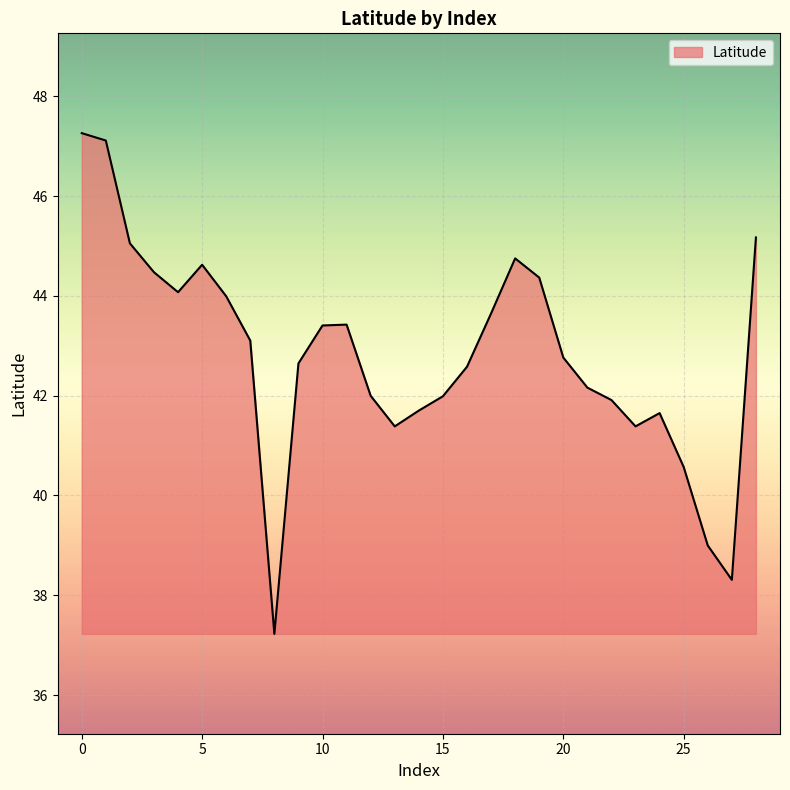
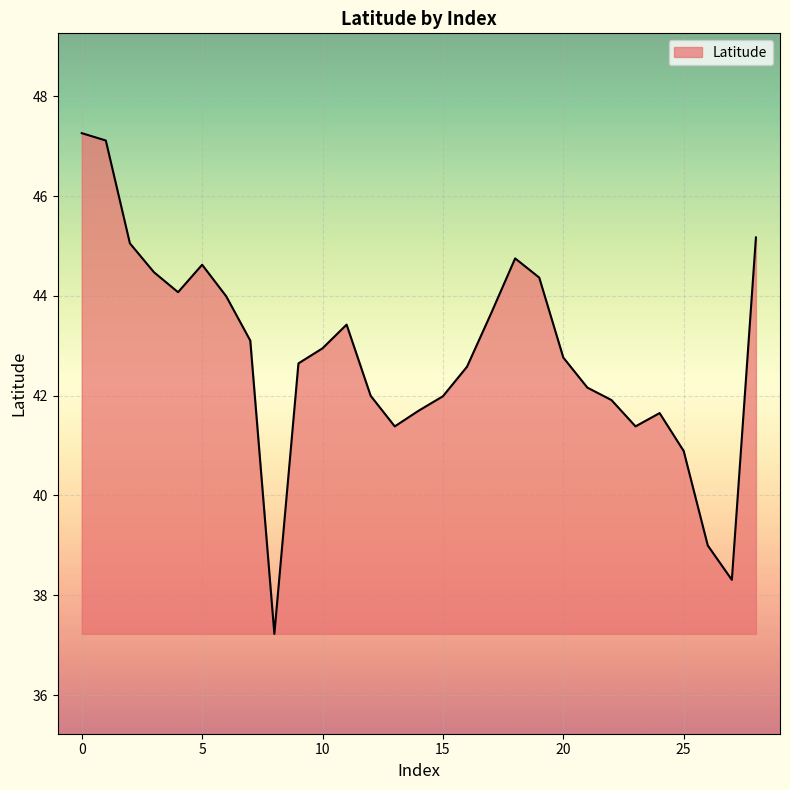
  {
    "0": 47.3,
    "5": 44.6,
-   "10": 43.4,
+   "10": 42.9,
    "15": 42.0,
    "20": 42.8,
-   "25": 40.6
+   "25": 40.9
  }
